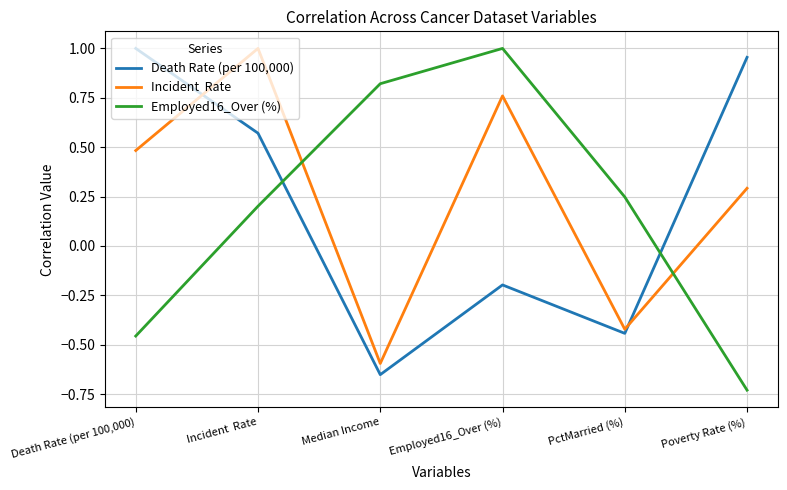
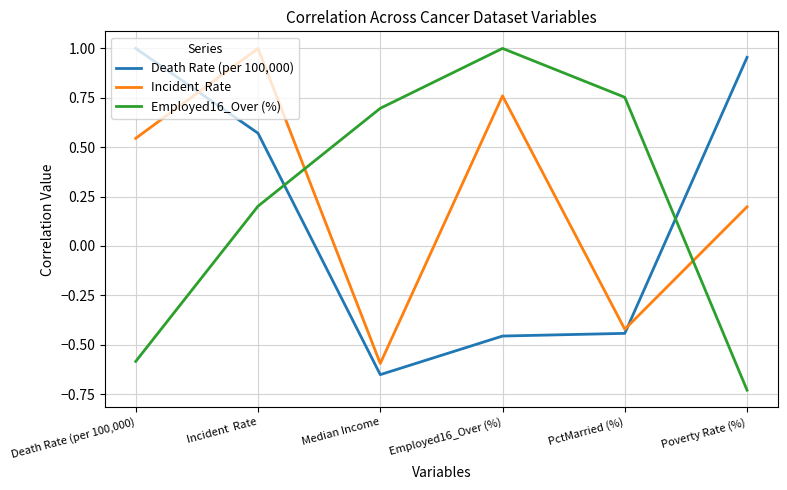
  {
    "Death Rate (per 100,000)": {
      "Incident Rate": 0.57,
      "Median Income": -0.65,
-     "Employed16_Over (%)": -0.20,
+     "Employed16_Over (%)": -0.46,
      "PctMarried (%)": -0.44,
      "Poverty Rate (%)": 0.95
    },
    "Incident Rate": {
-     "Death Rate (per 100,000)": 0.48,
+     "Death Rate (per 100,000)": 0.54,
      "Median Income": -0.59,
      "Employed16_Over (%)": 0.76,
      "PctMarried (%)": -0.42,
-     "Poverty Rate (%)": 0.29
+     "Poverty Rate (%)": 0.20
    },
    "Employed16_Over (%)": {
-     "Death Rate (per 100,000)": -0.46,
+     "Death Rate (per 100,000)": -0.58,
      "Incident Rate": 0.20,
-     "Median Income": 0.82,
+     "Median Income": 0.70,
      "Employed16_Over (%)": 1.00,
-     "PctMarried (%)": 0.25,
+     "PctMarried (%)": 0.75,
      "Poverty Rate (%)": -0.73
    }
  }
